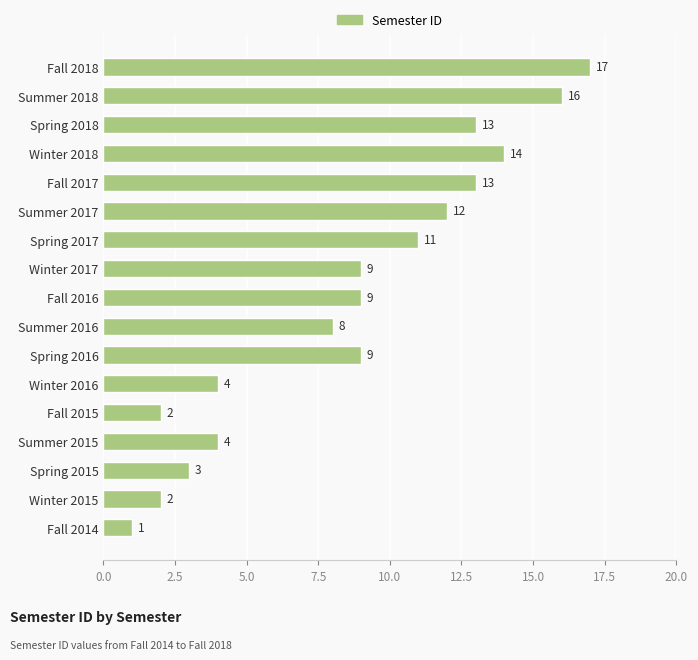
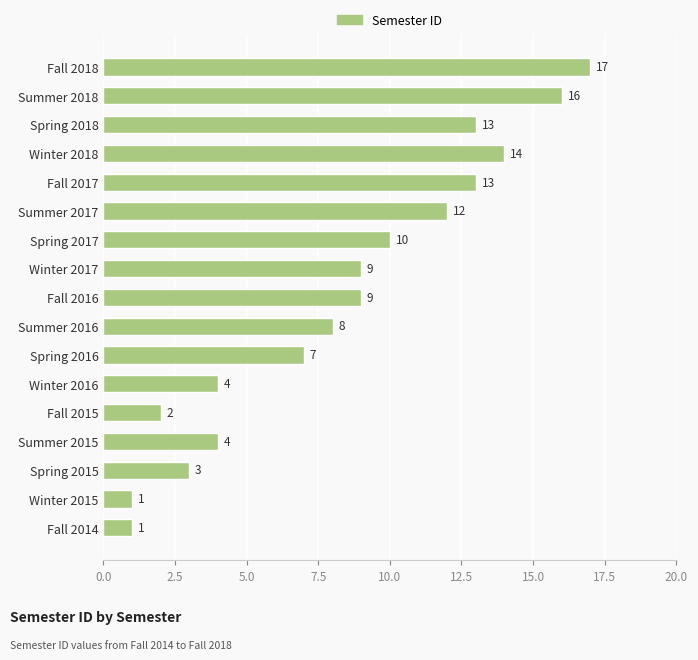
  {
    "Fall 2018": 17,
    "Summer 2018": 16,
    "Spring 2018": 13,
    "Winter 2018": 14,
    "Fall 2017": 13,
    "Summer 2017": 12,
-   "Spring 2017": 11,
+   "Spring 2017": 10,
    "Winter 2017": 9,
    "Fall 2016": 9,
    "Summer 2016": 8,
-   "Spring 2016": 9,
+   "Spring 2016": 7,
    "Winter 2016": 4,
    "Fall 2015": 2,
    "Summer 2015": 4,
    "Spring 2015": 3,
-   "Winter 2015": 2,
+   "Winter 2015": 1,
    "Fall 2014": 1
  }
